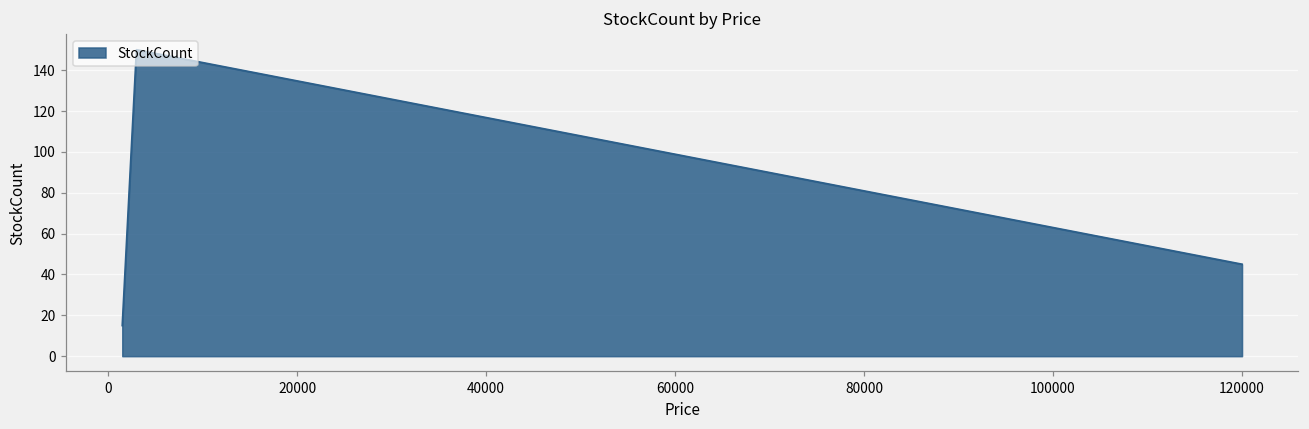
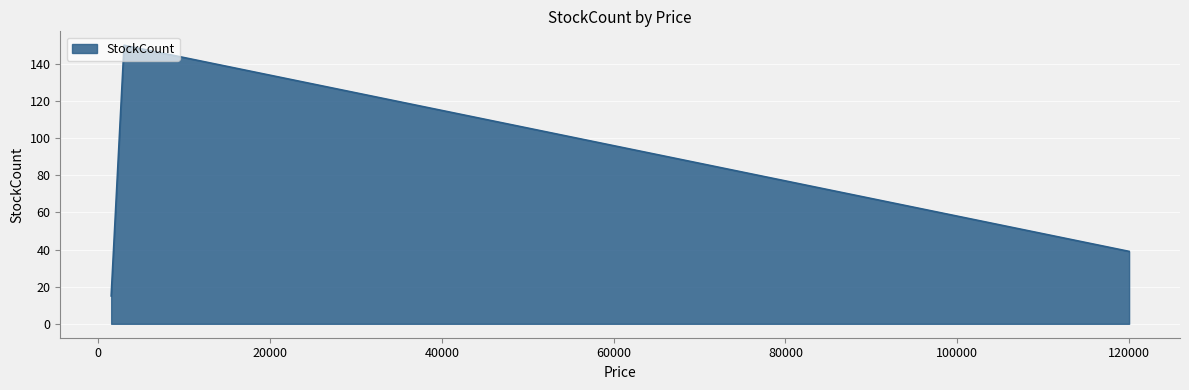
  {
-   "120000": 45
+   "120000": 39
  }
